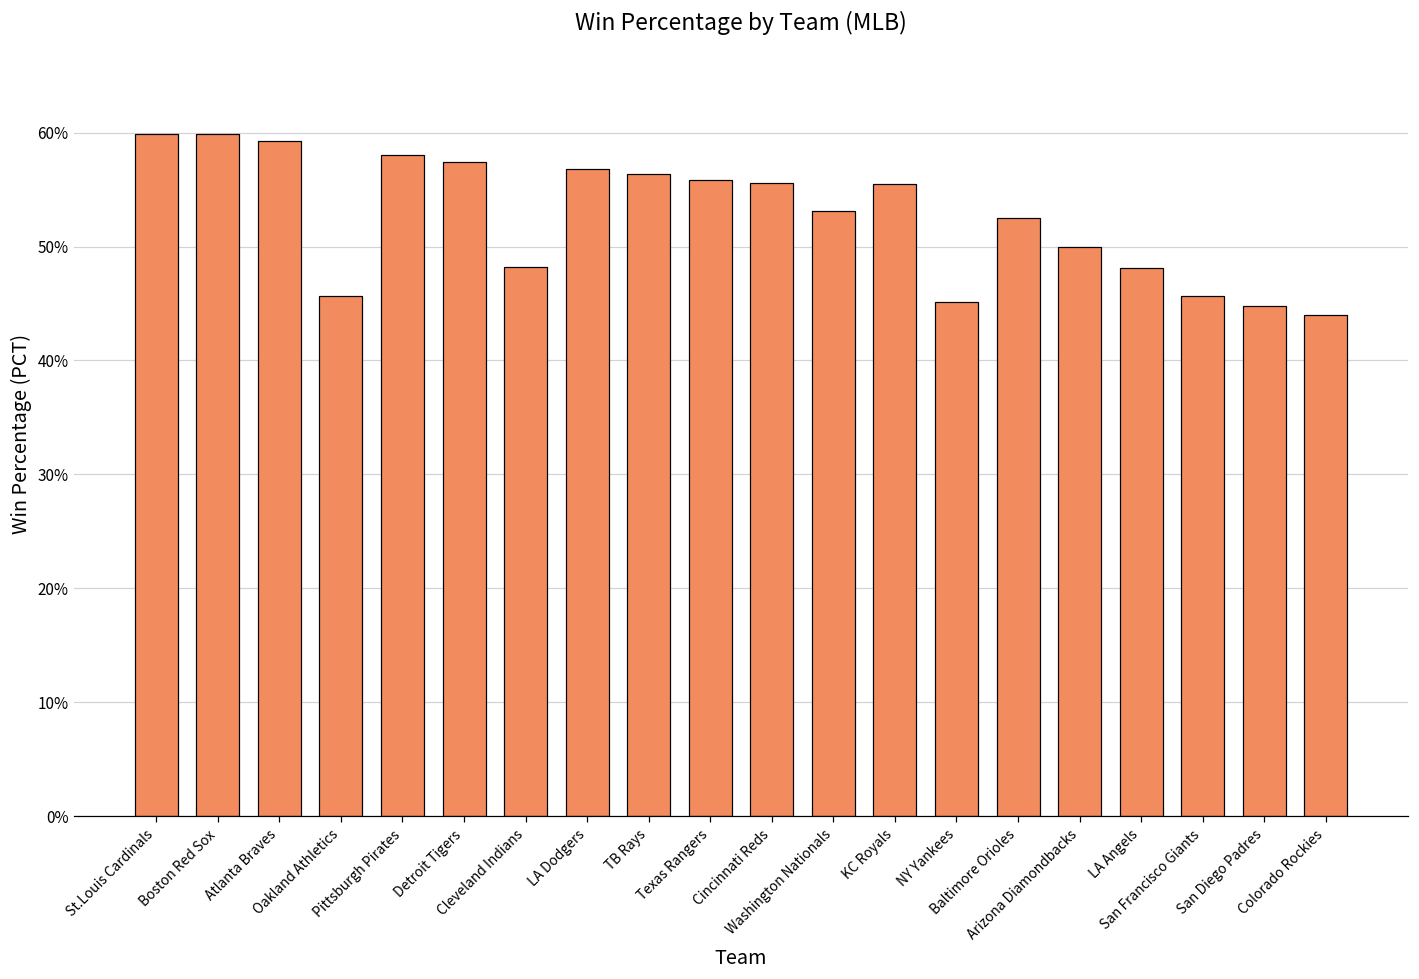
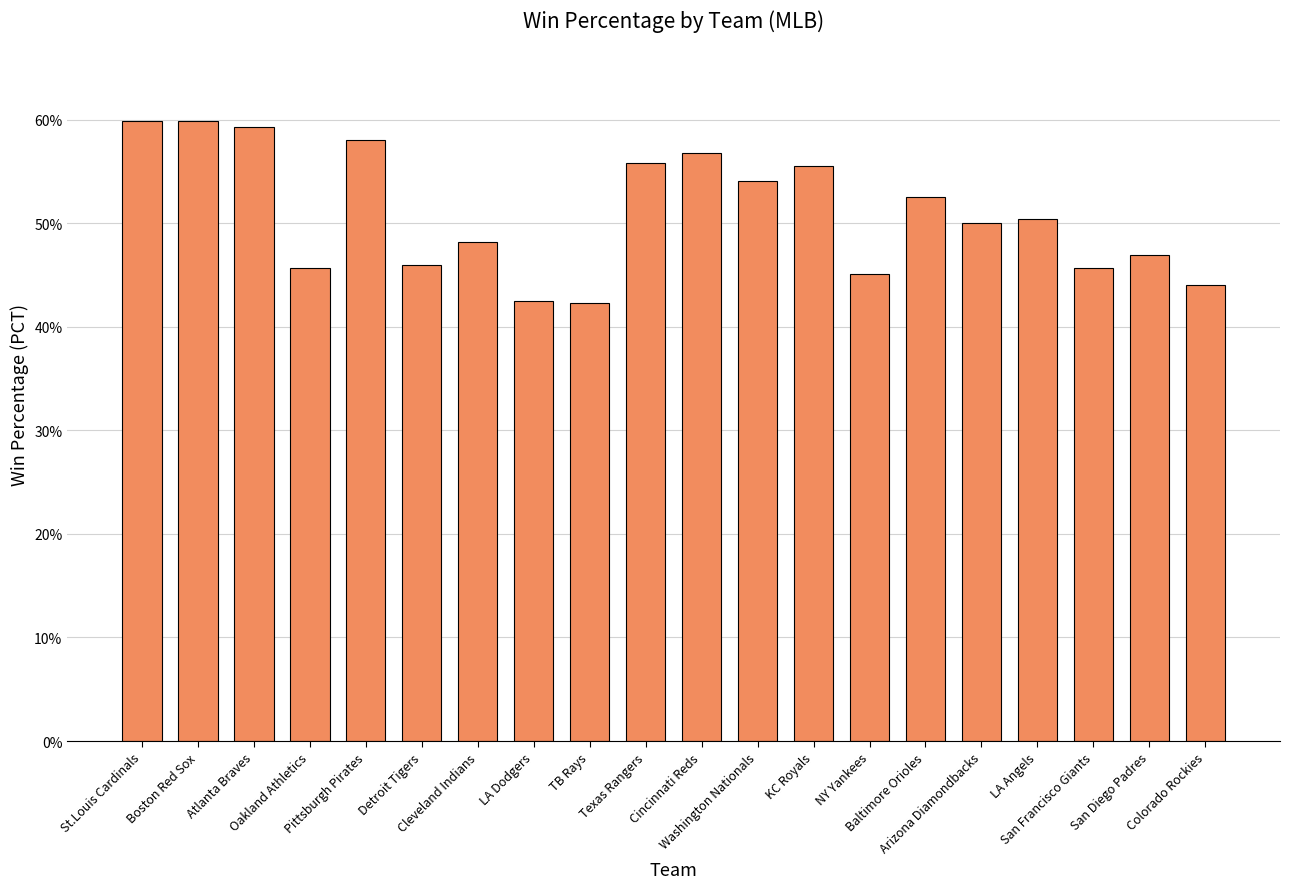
  {
    "St.Louis Cardinals": "59.9%",
    "Boston Red Sox": "59.9%",
    "Atlanta Braves": "59.3%",
    "Oakland Athletics": "45.7%",
    "Pittsburgh Pirates": "58.0%",
-   "Detroit Tigers": "57.4%",
+   "Detroit Tigers": "46.0%",
    "Cleveland Indians": "48.2%",
-   "LA Dodgers": "56.8%",
-   "TB Rays": "56.4%",
+   "LA Dodgers": "42.5%",
+   "TB Rays": "42.3%",
    "Texas Rangers": "55.8%",
-   "Cincinnati Reds": "55.6%",
-   "Washington Nationals": "53.1%",
+   "Cincinnati Reds": "56.8%",
+   "Washington Nationals": "54.1%",
    "KC Royals": "55.5%",
    "NY Yankees": "45.1%",
    "Baltimore Orioles": "52.5%",
    "Arizona Diamondbacks": "50.0%",
-   "LA Angels": "48.1%",
+   "LA Angels": "50.4%",
    "San Francisco Giants": "45.7%",
-   "San Diego Padres": "44.8%",
+   "San Diego Padres": "46.9%",
    "Colorado Rockies": "44.0%"
  }
